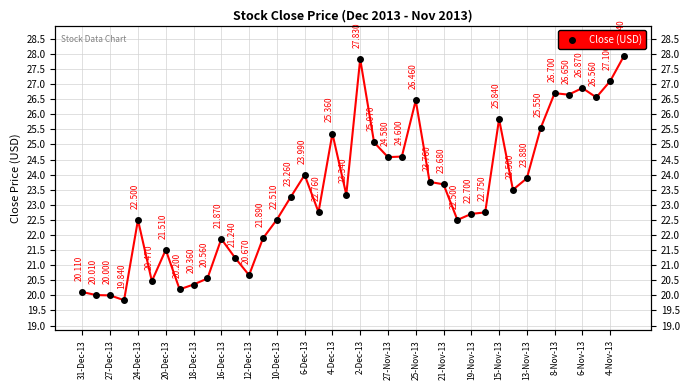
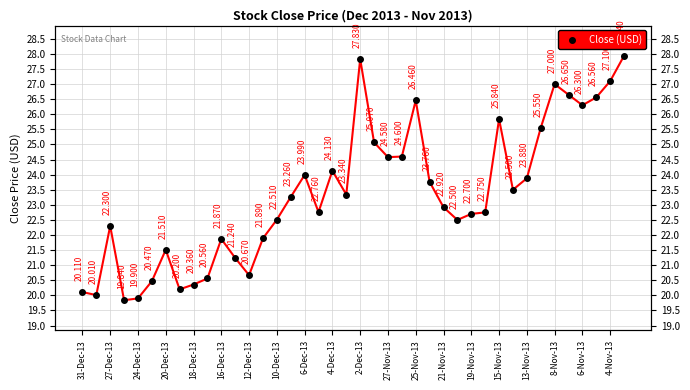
  {
    "31-Dec-13": 20.110,
-   "27-Dec-13": 20.000,
-   "24-Dec-13": 22.500,
+   "27-Dec-13": 22.300,
+   "24-Dec-13": 19.900,
    "20-Dec-13": 21.510,
    "18-Dec-13": 20.360,
    "16-Dec-13": 21.870,
    "12-Dec-13": 20.670,
    "10-Dec-13": 22.510,
    "6-Dec-13": 23.990,
-   "4-Dec-13": 25.360,
+   "4-Dec-13": 24.130,
    "2-Dec-13": 27.830,
    "27-Nov-13": 24.580,
    "25-Nov-13": 26.460,
-   "21-Nov-13": 23.680,
+   "21-Nov-13": 22.920,
    "19-Nov-13": 22.700,
    "15-Nov-13": 25.840,
    "13-Nov-13": 23.880,
-   "8-Nov-13": 26.700,
-   "6-Nov-13": 26.870
+   "8-Nov-13": 27.000,
+   "6-Nov-13": 26.300
  }
